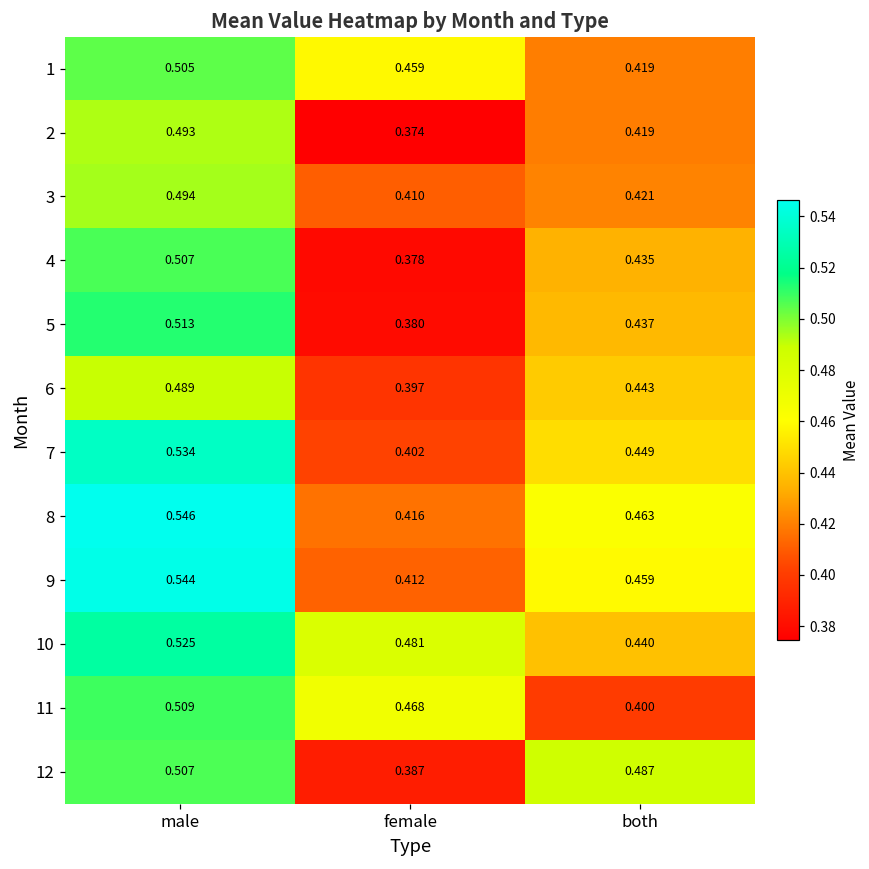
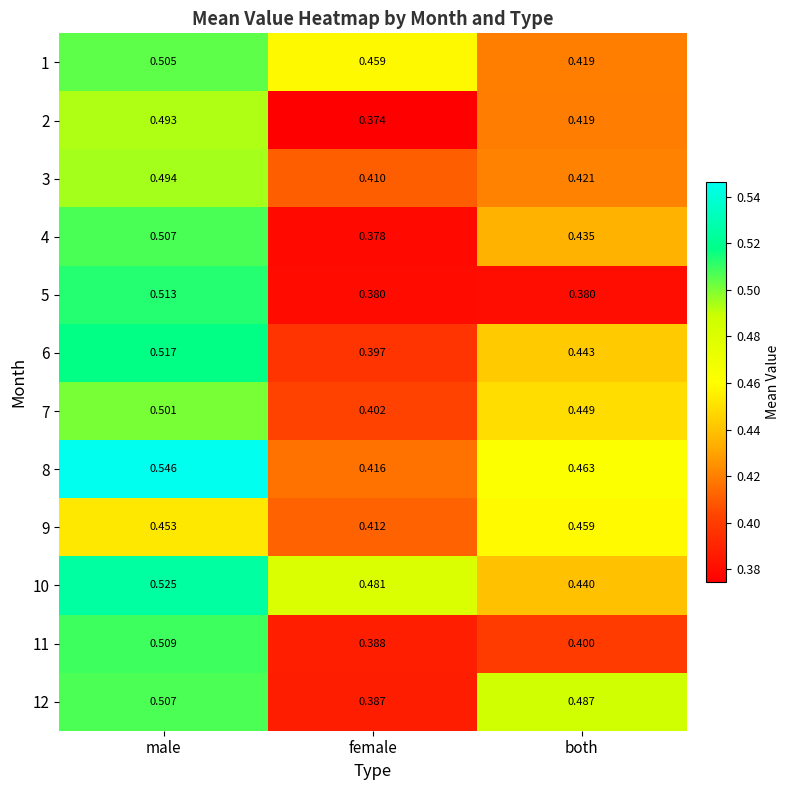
  {
    "1": {
      "male": 0.505,
      "female": 0.459,
      "both": 0.419
    },
    "2": {
      "male": 0.493,
      "female": 0.374,
      "both": 0.419
    },
    "3": {
      "male": 0.494,
      "female": 0.410,
      "both": 0.421
    },
    "4": {
      "male": 0.507,
      "female": 0.378,
      "both": 0.435
    },
    "5": {
      "male": 0.513,
      "female": 0.380,
-     "both": 0.437
+     "both": 0.380
    },
    "6": {
-     "male": 0.489,
+     "male": 0.517,
      "female": 0.397,
      "both": 0.443
    },
    "7": {
-     "male": 0.534,
+     "male": 0.501,
      "female": 0.402,
      "both": 0.449
    },
    "8": {
      "male": 0.546,
      "female": 0.416,
      "both": 0.463
    },
    "9": {
-     "male": 0.544,
+     "male": 0.453,
      "female": 0.412,
      "both": 0.459
    },
    "10": {
      "male": 0.525,
      "female": 0.481,
      "both": 0.440
    },
    "11": {
      "male": 0.509,
-     "female": 0.468,
+     "female": 0.388,
      "both": 0.400
    },
    "12": {
      "male": 0.507,
      "female": 0.387,
      "both": 0.487
    }
  }
